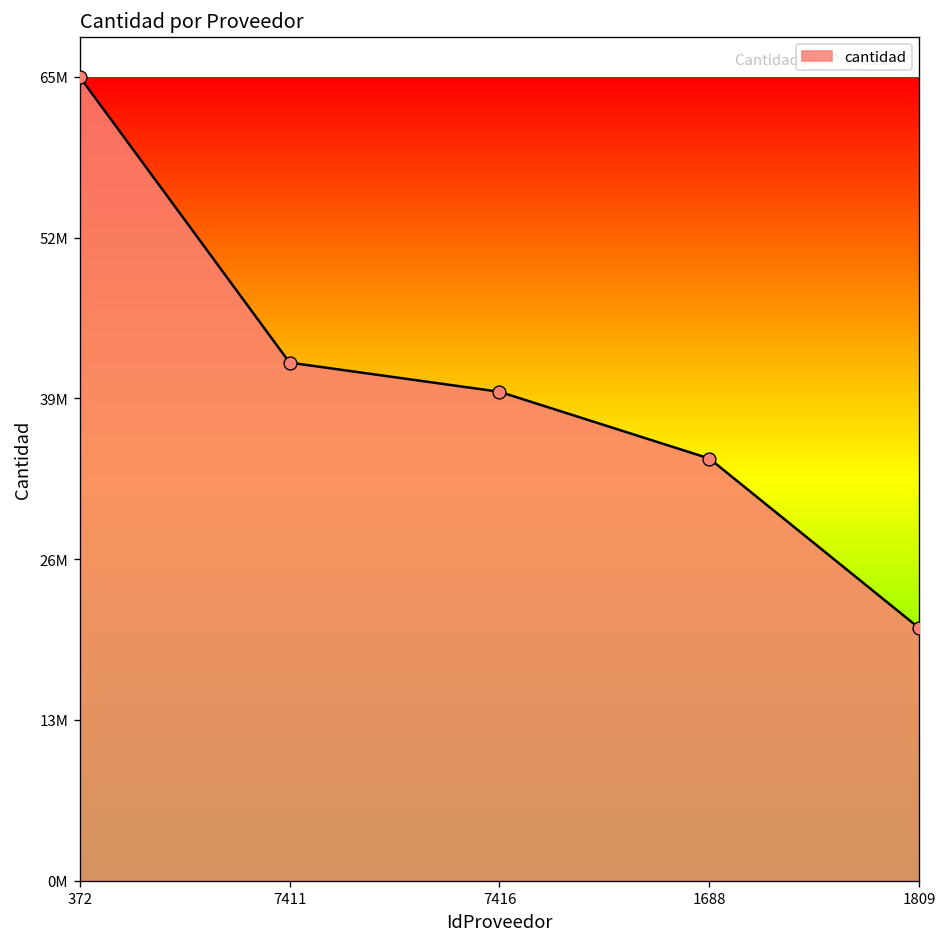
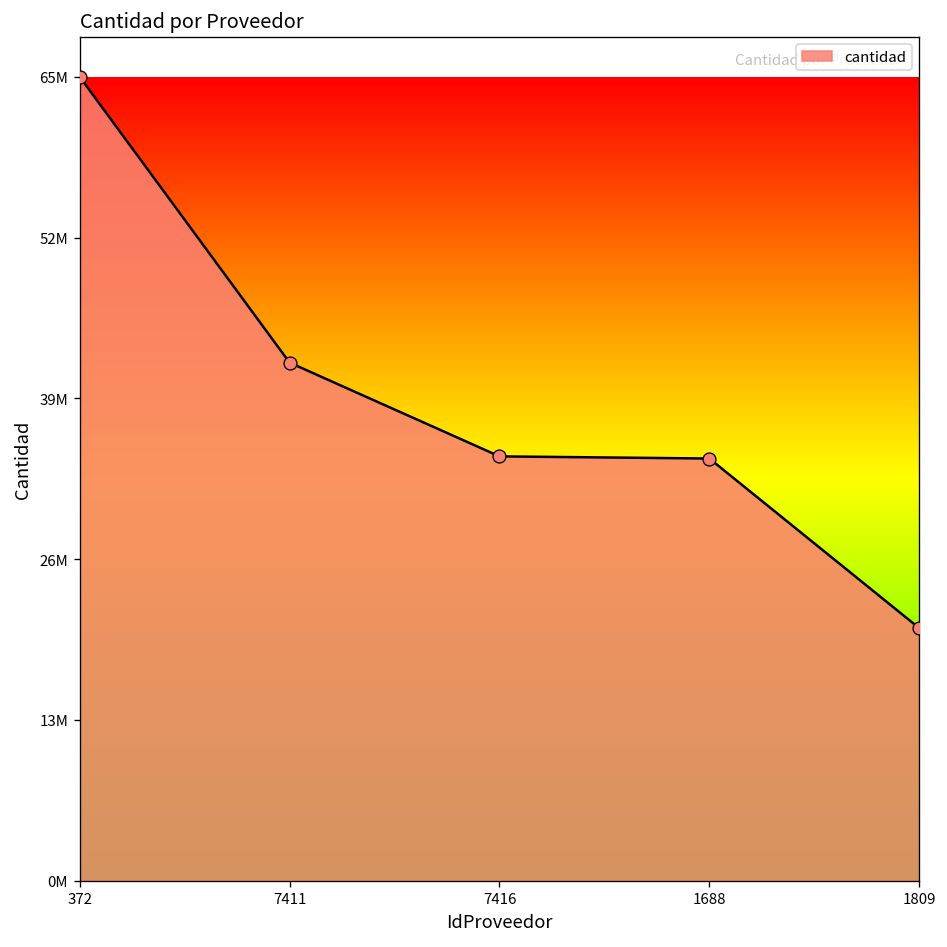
  {
    "372": 65100000,
    "7411": 42000000,
-   "7416": 39600000,
+   "7416": 34400000,
    "1688": 34200000,
    "1809": 20500000
  }
